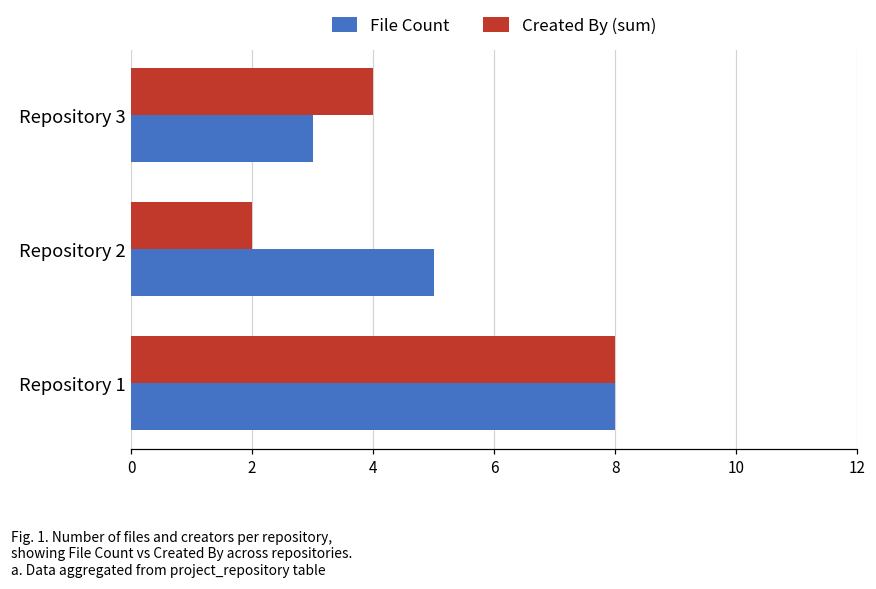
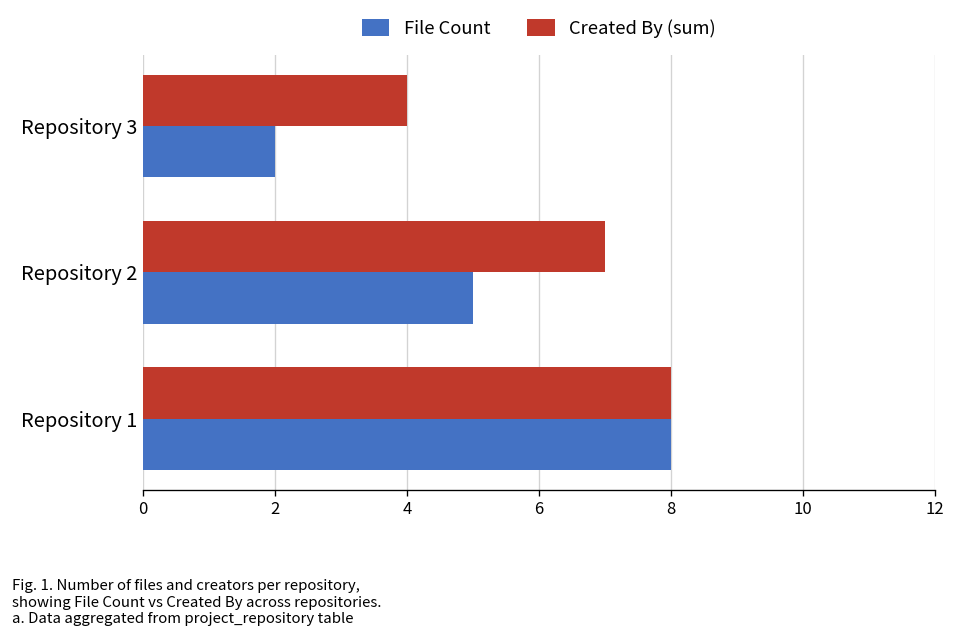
  {
    "File Count": {
-     "Repository 3": 3,
+     "Repository 3": 2,
      "Repository 2": 5,
      "Repository 1": 8
    },
    "Created By (sum)": {
      "Repository 3": 4,
-     "Repository 2": 2,
+     "Repository 2": 7,
      "Repository 1": 8
    }
  }
